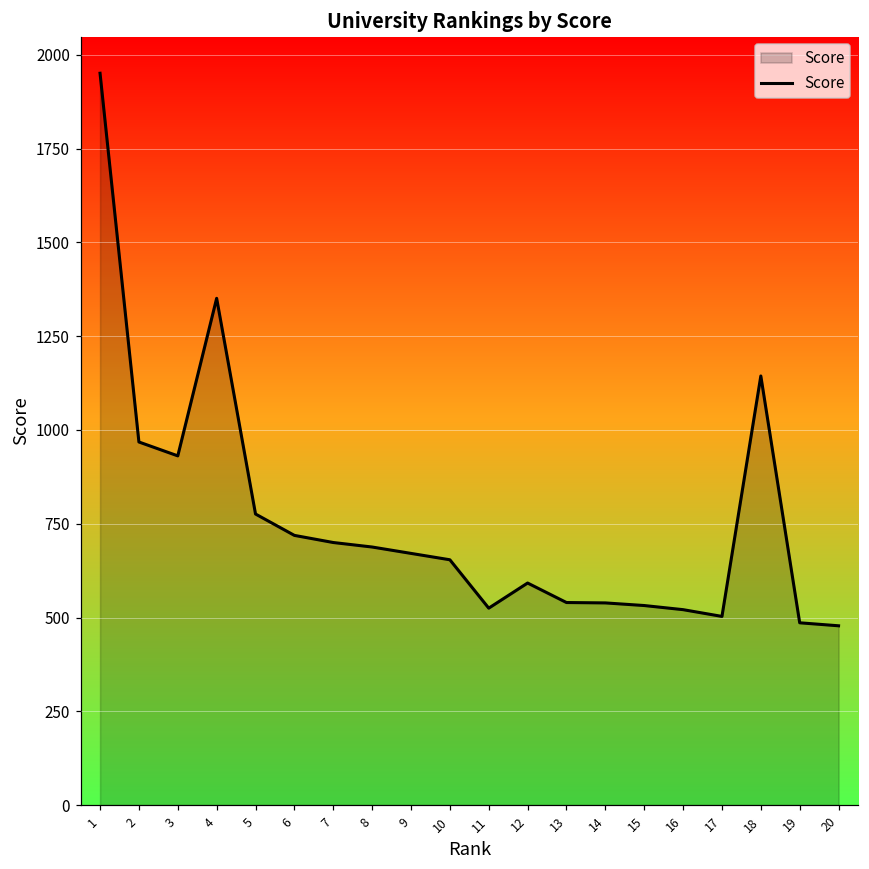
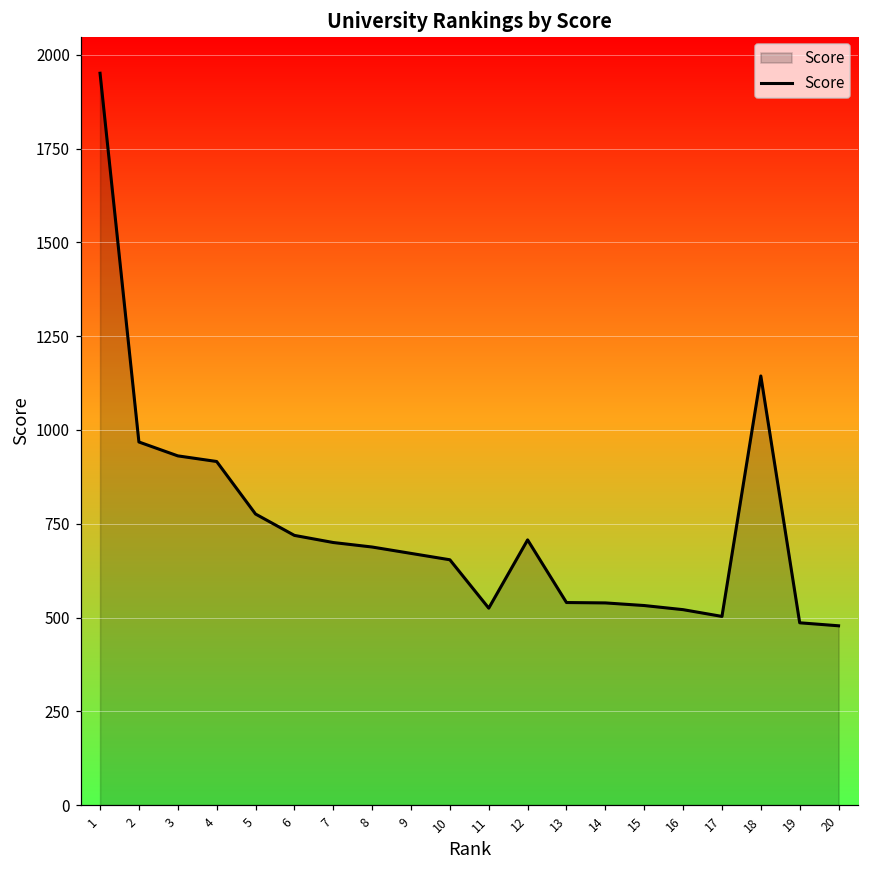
  {
    "1": 1950,
    "2": 970,
    "3": 930,
-   "4": 1350,
+   "4": 920,
    "5": 780,
    "6": 720,
    "7": 700,
    "8": 690,
    "9": 670,
    "10": 650,
    "11": 530,
-   "12": 590,
+   "12": 710,
    "13": 540,
    "14": 540,
    "15": 530,
    "16": 520,
    "17": 500,
    "18": 1140,
    "19": 490,
    "20": 480
  }
